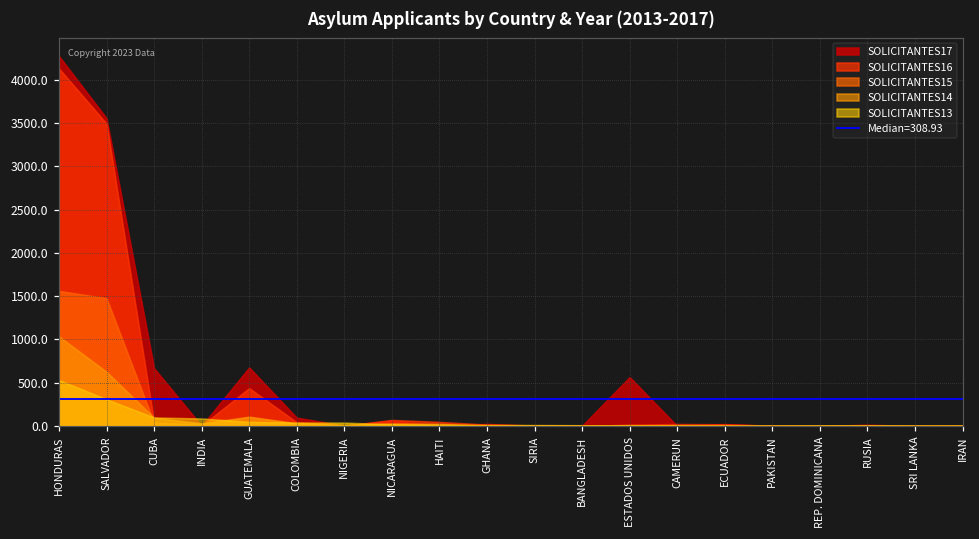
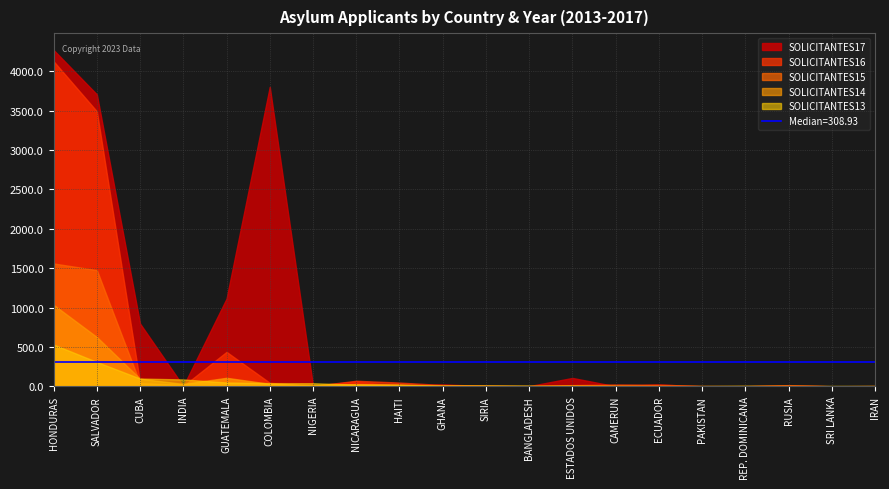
  {
    "SOLICITANTES17": {
-     "SALVADOR": 3600,
-     "CUBA": 700,
-     "GUATEMALA": 700,
-     "COLOMBIA": 100,
-     "ESTADOS UNIDOS": 600
+     "SALVADOR": 3700,
+     "CUBA": 800,
+     "GUATEMALA": 1100,
+     "COLOMBIA": 3800,
+     "ESTADOS UNIDOS": 100
    }
  }
